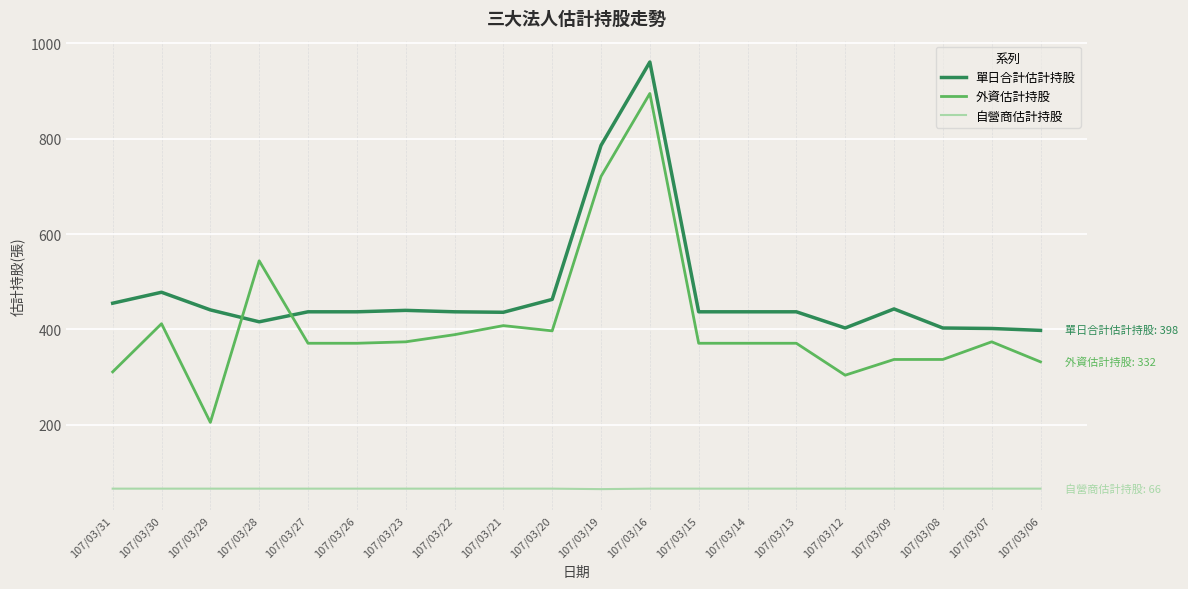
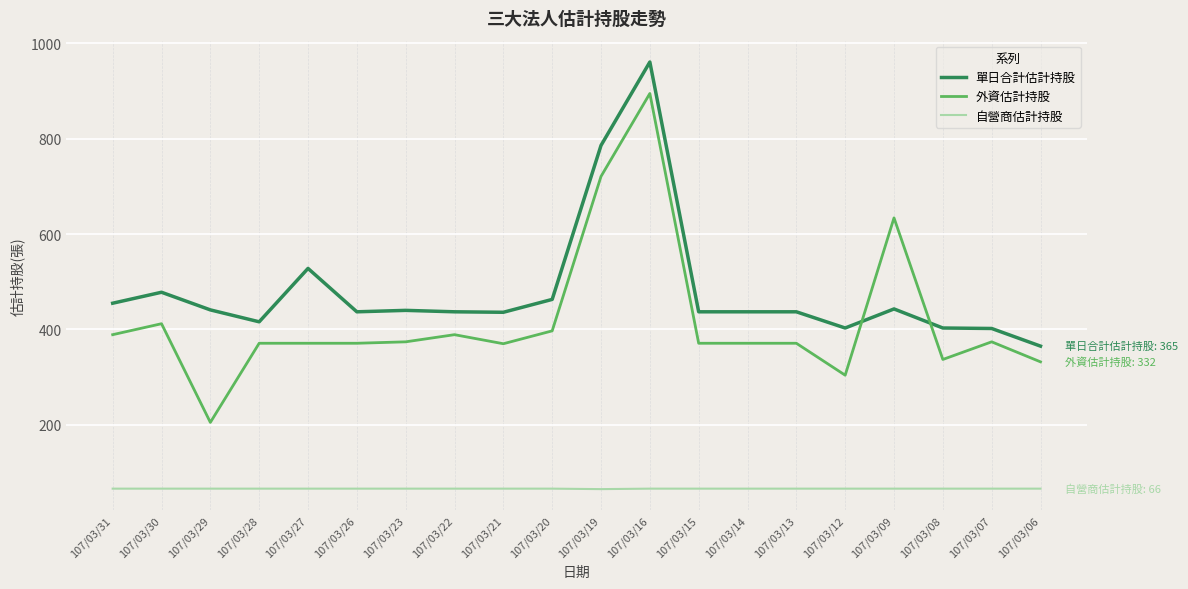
  {
    "單日合計估計持股": {
-     "107/03/27": 440,
-     "107/03/06": 398
+     "107/03/27": 530,
+     "107/03/06": 365
    },
    "外資估計持股": {
-     "107/03/31": 310,
+     "107/03/31": 390,
      "107/03/30": 410,
      "107/03/29": 210,
-     "107/03/28": 540,
+     "107/03/28": 370,
      "107/03/27": 370,
      "107/03/26": 370,
      "107/03/23": 370,
      "107/03/22": 390,
-     "107/03/21": 410,
+     "107/03/21": 370,
      "107/03/20": 400,
      "107/03/19": 720,
      "107/03/16": 900,
      "107/03/15": 370,
      "107/03/14": 370,
      "107/03/13": 370,
      "107/03/12": 300,
-     "107/03/09": 340,
+     "107/03/09": 630,
      "107/03/08": 340,
      "107/03/07": 370
    },
    "自營商估計持股": {
      "107/03/06": 66
    }
  }
